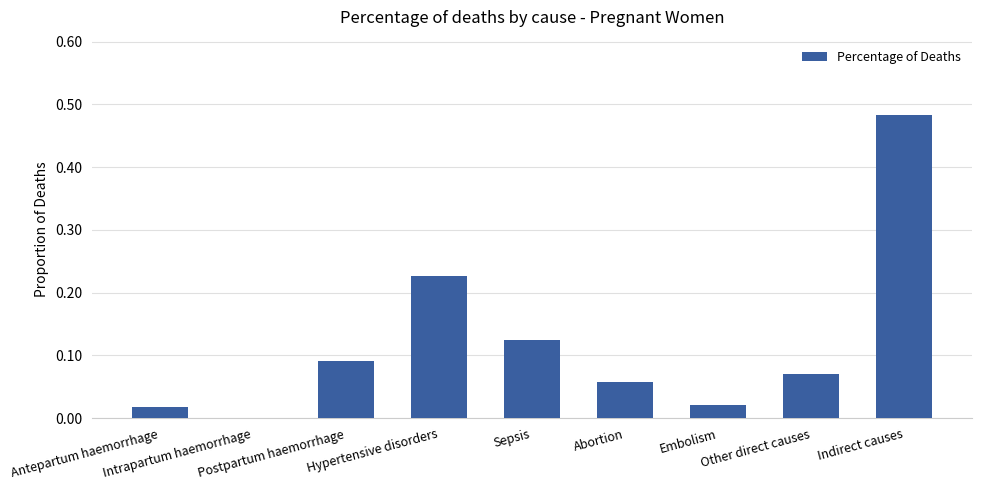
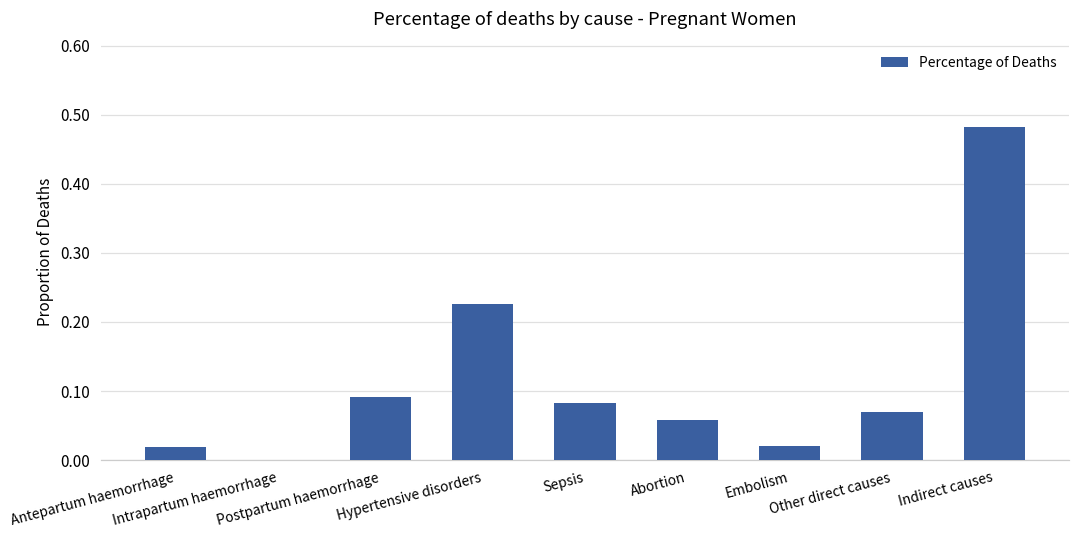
  {
    "Antepartum haemorrhage": 0.02,
    "Postpartum haemorrhage": 0.09,
    "Hypertensive disorders": 0.23,
-   "Sepsis": 0.12,
+   "Sepsis": 0.08,
    "Abortion": 0.06,
    "Embolism": 0.02,
    "Other direct causes": 0.07,
    "Indirect causes": 0.48
  }
